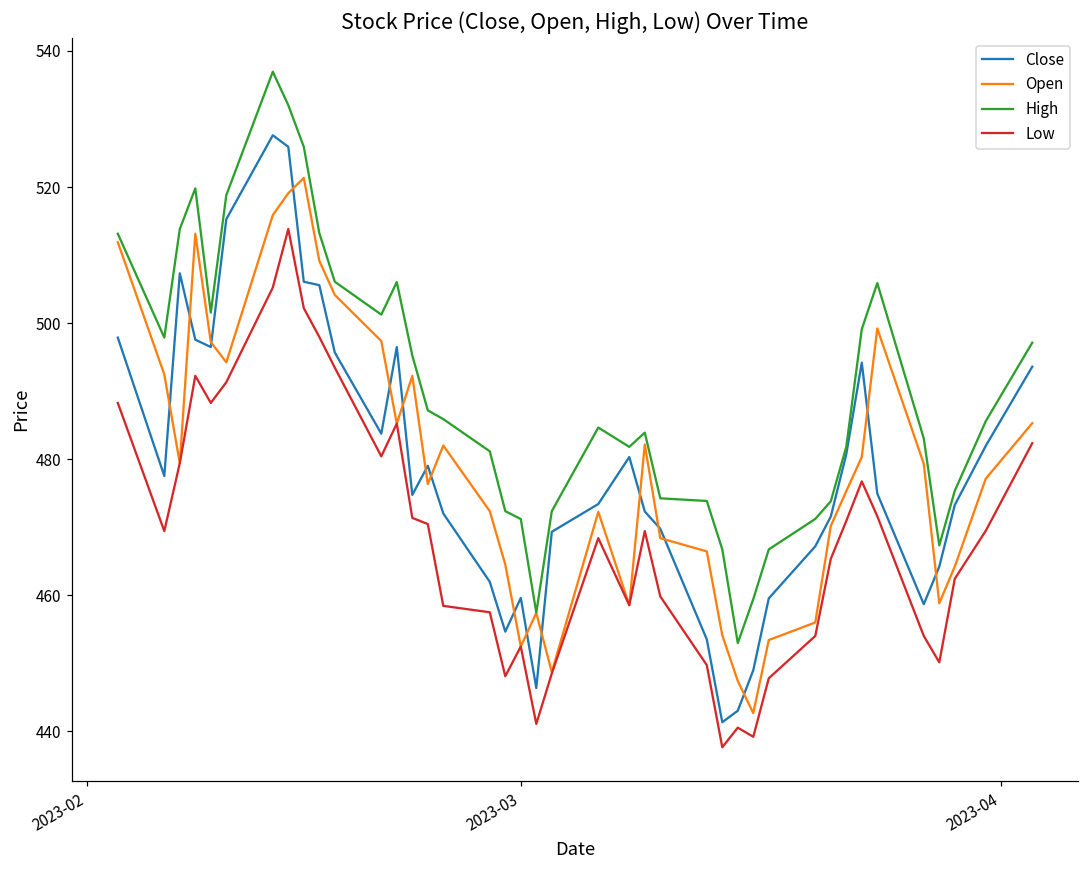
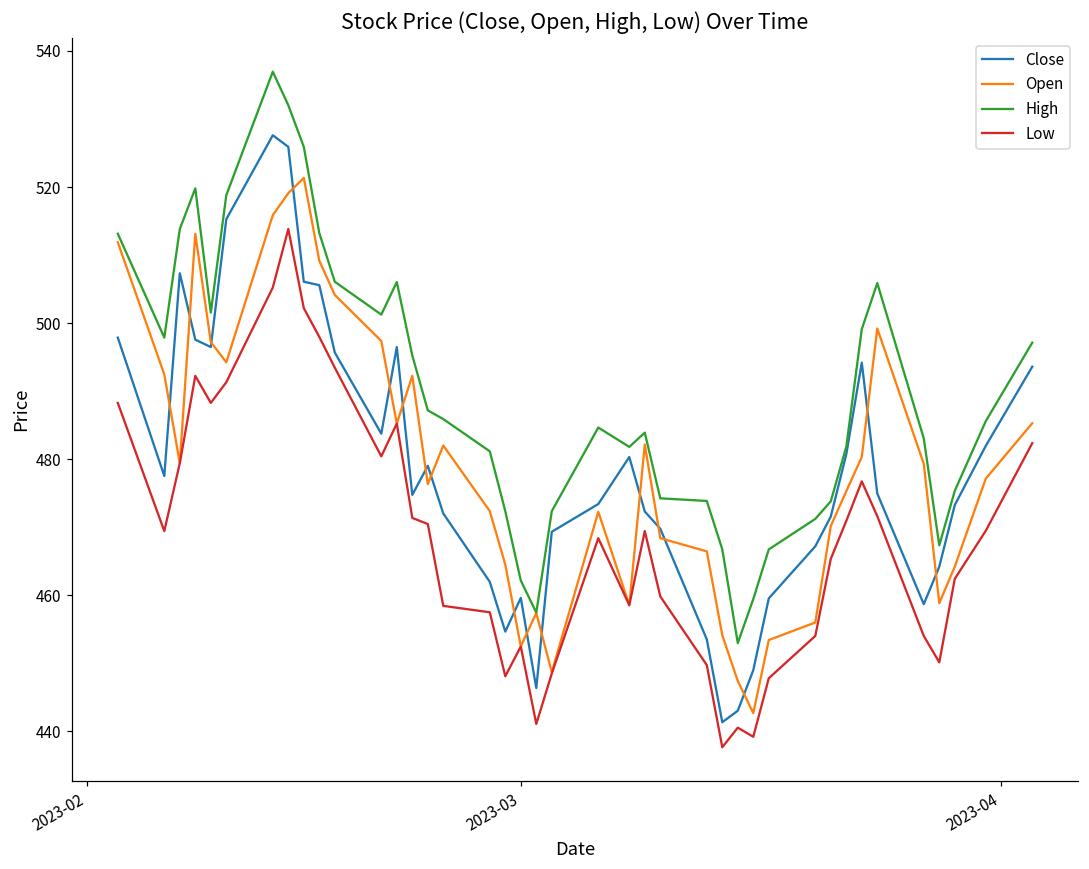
  {
    "Close": {
      "2023-03": 460
    },
    "High": {
-     "2023-03": 471
+     "2023-03": 462
    }
  }
